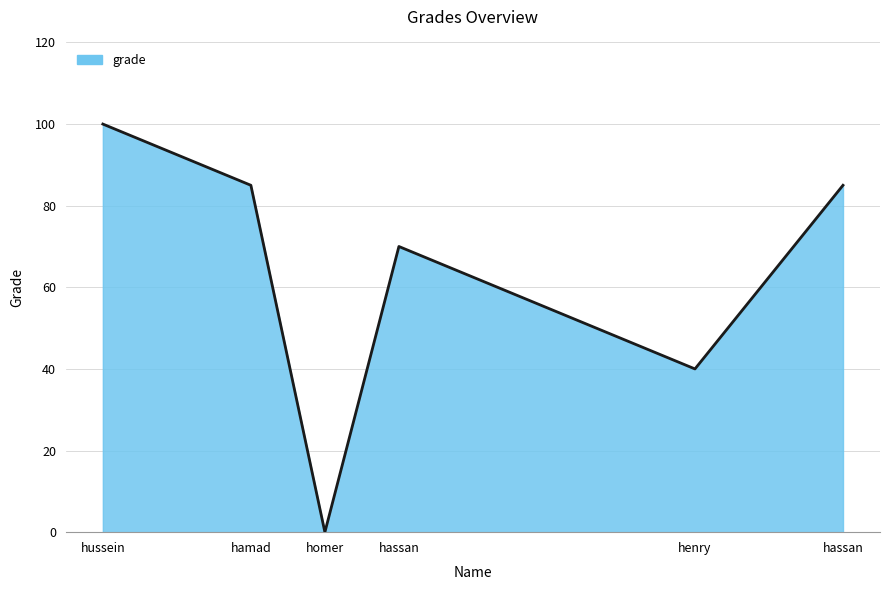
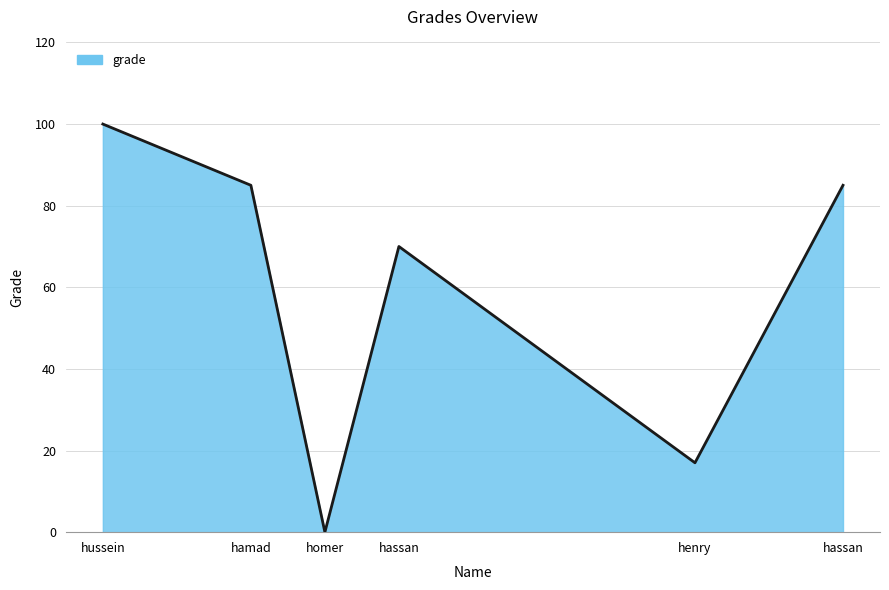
  {
    "hussein": 100,
    "hamad": 85,
    "homer": 0,
-   "henry": 40
+   "henry": 17
  }
